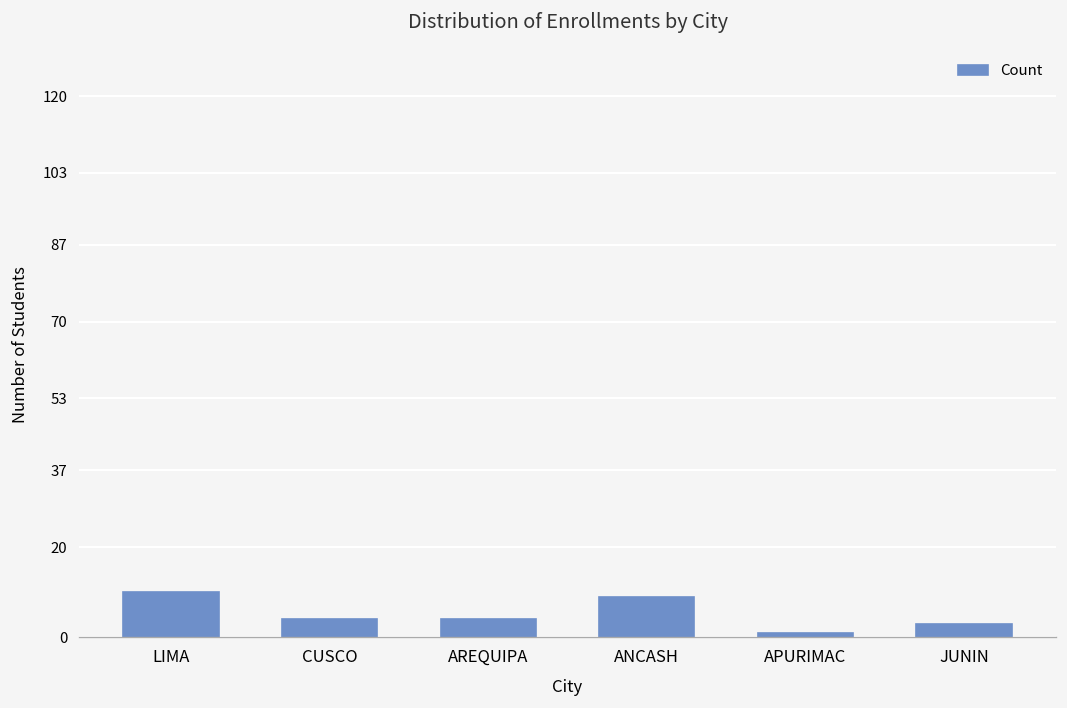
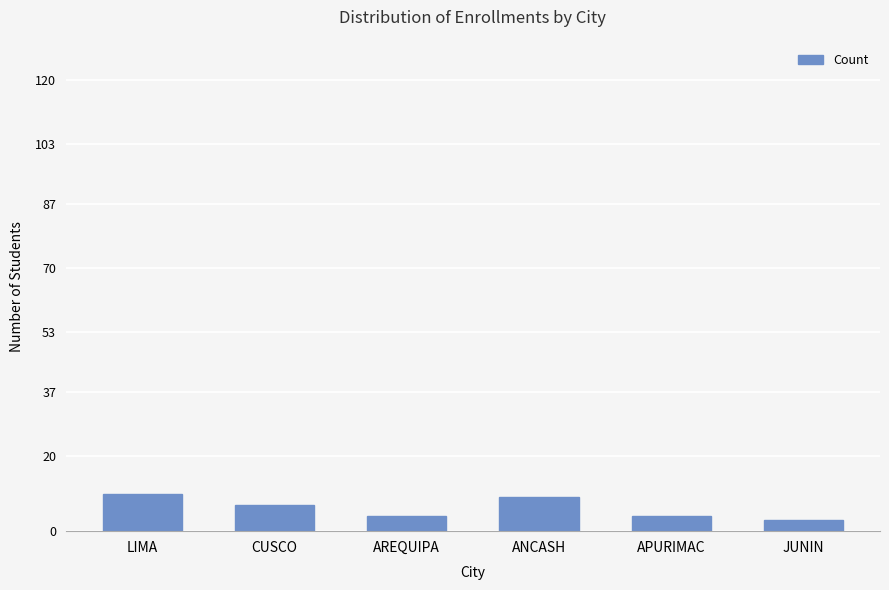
  {
    "LIMA": 10,
-   "CUSCO": 4,
+   "CUSCO": 7,
    "AREQUIPA": 4,
    "ANCASH": 9,
-   "APURIMAC": 1,
+   "APURIMAC": 4,
    "JUNIN": 3
  }
